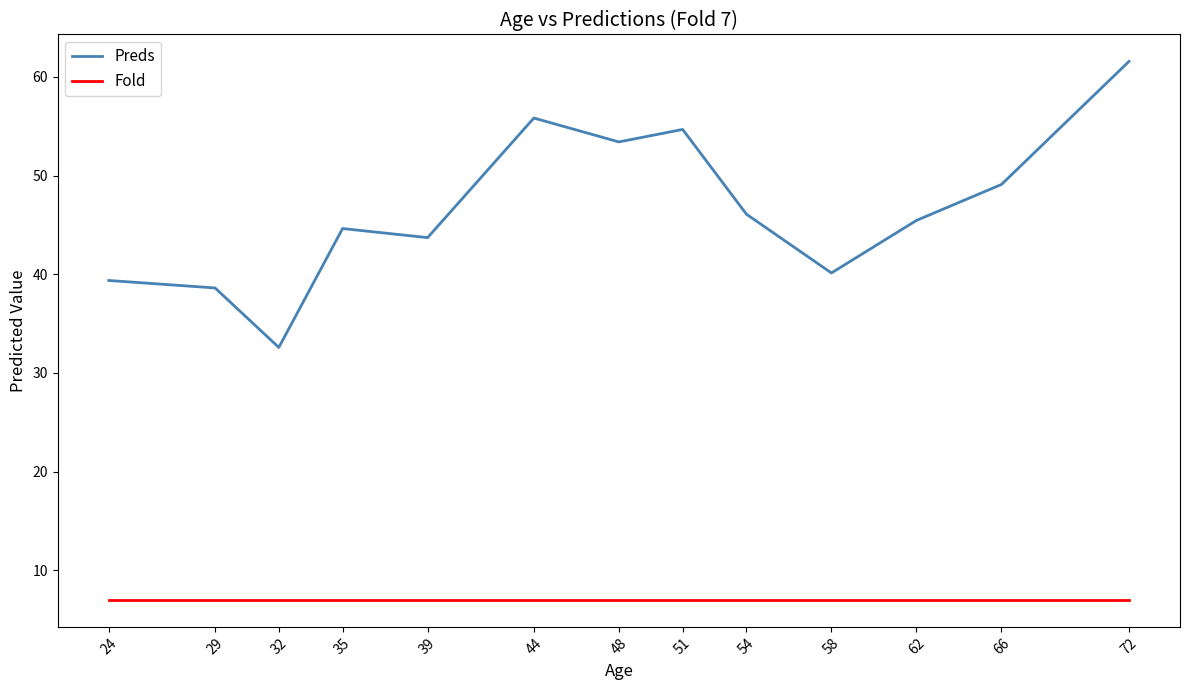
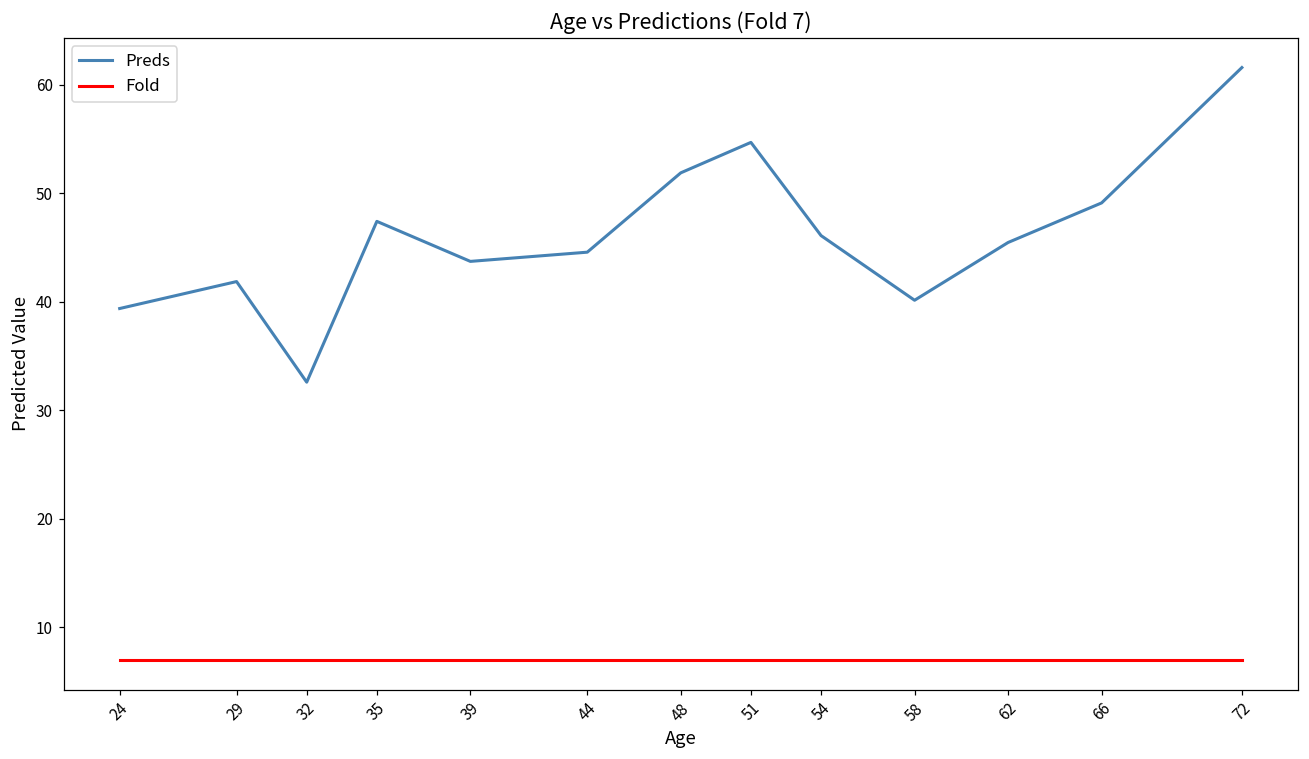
  {
    "Preds": {
      "24": 39,
-     "29": 39,
+     "29": 42,
      "32": 33,
-     "35": 45,
+     "35": 47,
      "39": 44,
-     "44": 56,
-     "48": 53,
+     "44": 45,
+     "48": 52,
      "51": 55,
      "54": 46,
      "58": 40,
      "62": 45,
      "66": 49,
      "72": 62
    },
    "Fold": {
      "24": 7,
      "29": 7,
      "32": 7,
      "35": 7,
      "39": 7,
      "44": 7,
      "48": 7,
      "51": 7,
      "54": 7,
      "58": 7,
      "62": 7,
      "66": 7,
      "72": 7
    }
  }
